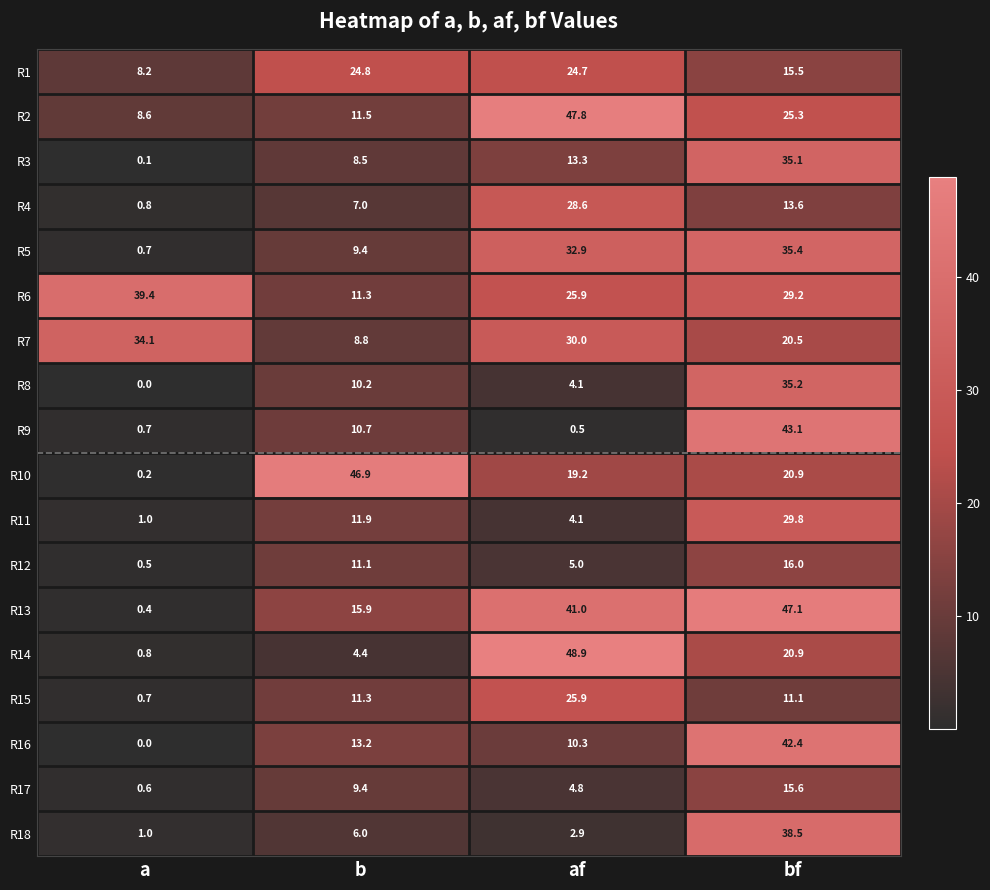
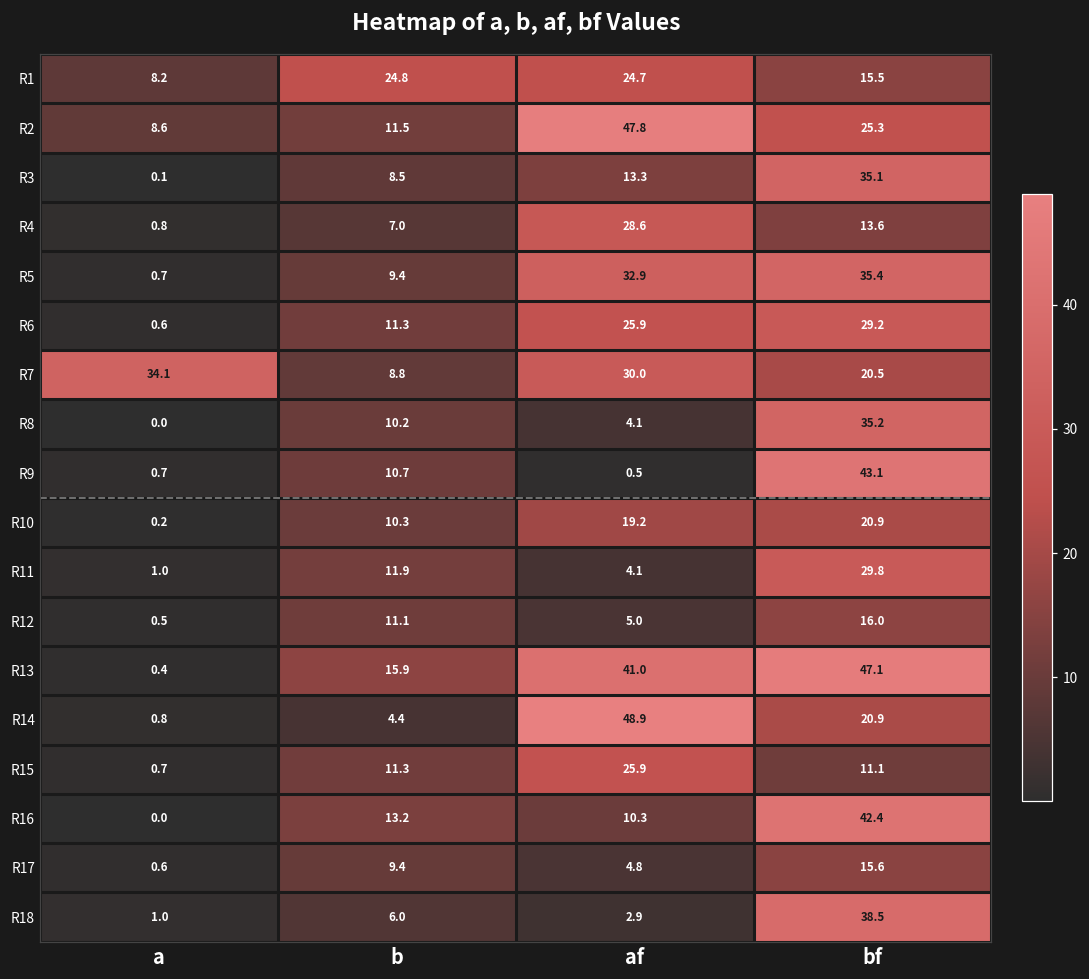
  {
    "R1": {
      "a": 8.2,
      "b": 24.8,
      "af": 24.7,
      "bf": 15.5
    },
    "R2": {
      "a": 8.6,
      "b": 11.5,
      "af": 47.8,
      "bf": 25.3
    },
    "R3": {
      "a": 0.1,
      "b": 8.5,
      "af": 13.3,
      "bf": 35.1
    },
    "R4": {
      "a": 0.8,
      "b": 7.0,
      "af": 28.6,
      "bf": 13.6
    },
    "R5": {
      "a": 0.7,
      "b": 9.4,
      "af": 32.9,
      "bf": 35.4
    },
    "R6": {
-     "a": 39.4,
+     "a": 0.6,
      "b": 11.3,
      "af": 25.9,
      "bf": 29.2
    },
    "R7": {
      "a": 34.1,
      "b": 8.8,
      "af": 30.0,
      "bf": 20.5
    },
    "R8": {
      "a": 0.0,
      "b": 10.2,
      "af": 4.1,
      "bf": 35.2
    },
    "R9": {
      "a": 0.7,
      "b": 10.7,
      "af": 0.5,
      "bf": 43.1
    },
    "R10": {
      "a": 0.2,
-     "b": 46.9,
+     "b": 10.3,
      "af": 19.2,
      "bf": 20.9
    },
    "R11": {
      "a": 1.0,
      "b": 11.9,
      "af": 4.1,
      "bf": 29.8
    },
    "R12": {
      "a": 0.5,
      "b": 11.1,
      "af": 5.0,
      "bf": 16.0
    },
    "R13": {
      "a": 0.4,
      "b": 15.9,
      "af": 41.0,
      "bf": 47.1
    },
    "R14": {
      "a": 0.8,
      "b": 4.4,
      "af": 48.9,
      "bf": 20.9
    },
    "R15": {
      "a": 0.7,
      "b": 11.3,
      "af": 25.9,
      "bf": 11.1
    },
    "R16": {
      "a": 0.0,
      "b": 13.2,
      "af": 10.3,
      "bf": 42.4
    },
    "R17": {
      "a": 0.6,
      "b": 9.4,
      "af": 4.8,
      "bf": 15.6
    },
    "R18": {
      "a": 1.0,
      "b": 6.0,
      "af": 2.9,
      "bf": 38.5
    }
  }
